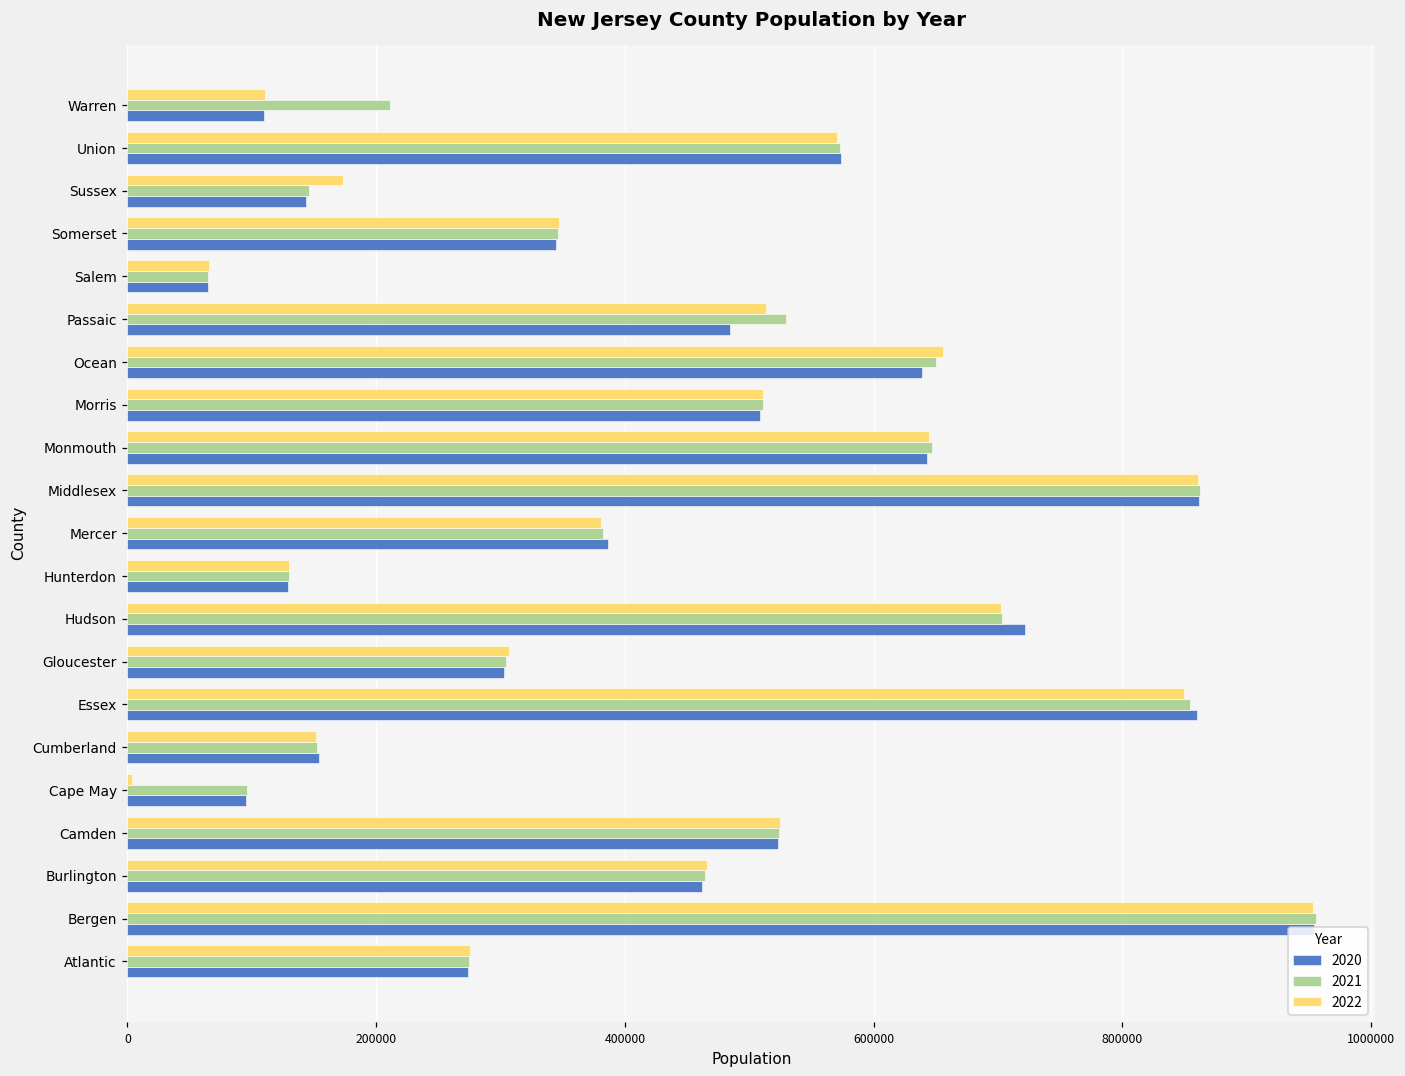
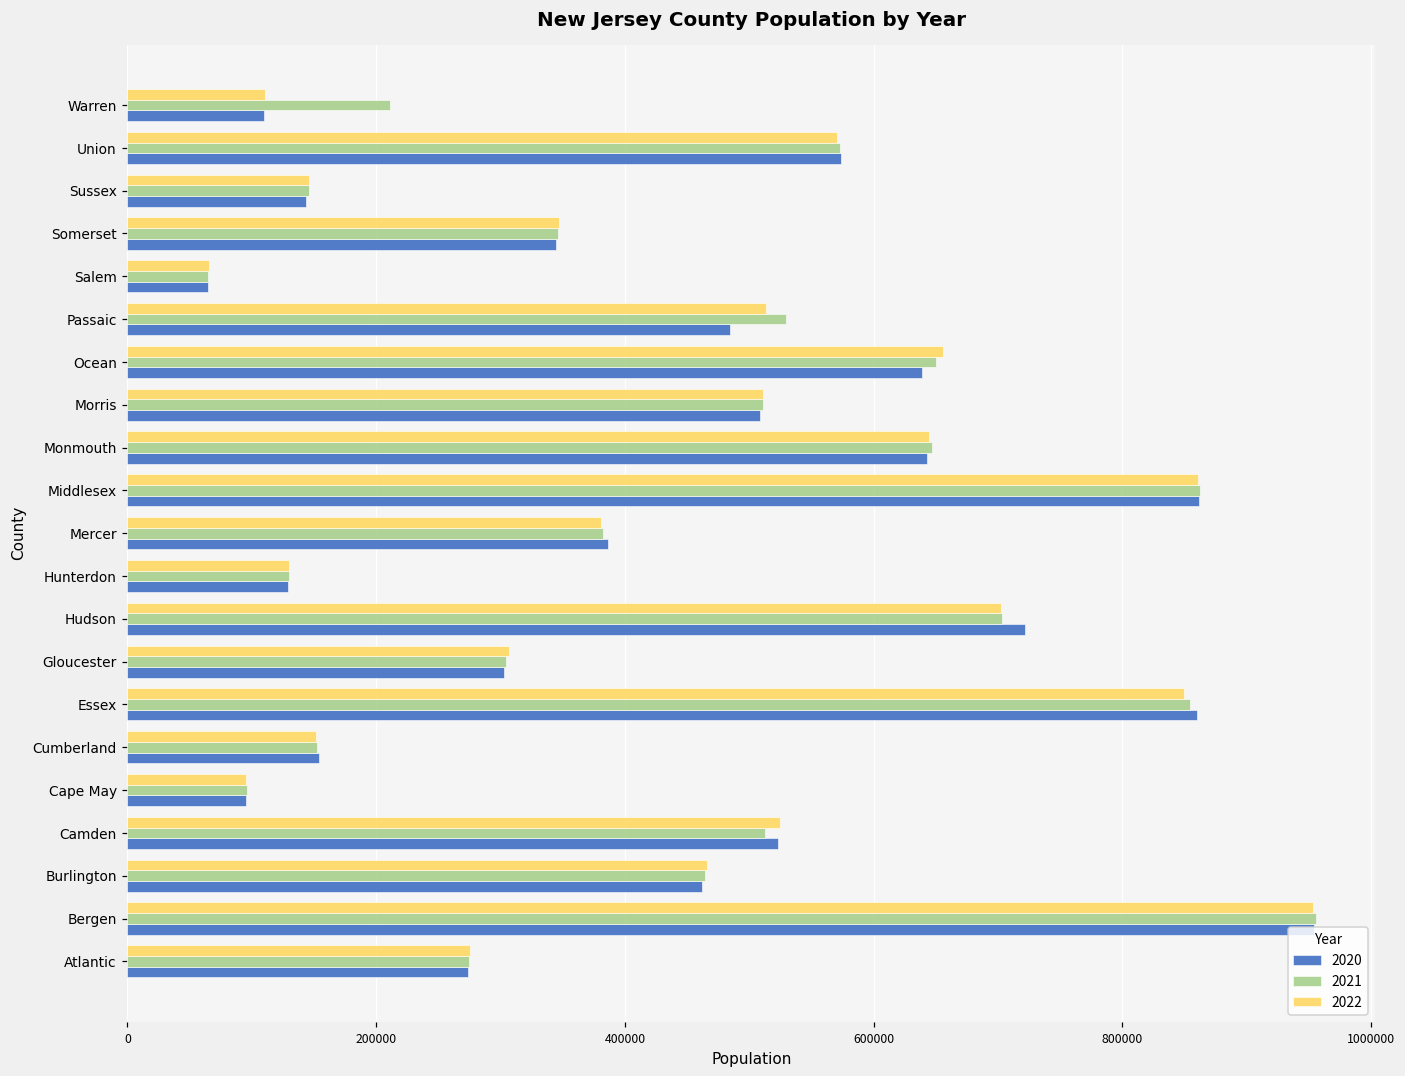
  {
    "2020": {
      "Warren": 110000,
      "Union": 574000,
      "Sussex": 144000,
      "Somerset": 345000,
      "Salem": 65000,
      "Passaic": 485000,
      "Ocean": 638000,
      "Morris": 508000,
      "Monmouth": 643000,
      "Middlesex": 861000,
      "Mercer": 386000,
      "Hunterdon": 129000,
      "Hudson": 722000,
      "Gloucester": 303000,
      "Essex": 860000,
      "Cumberland": 154000,
      "Cape May": 95000,
      "Camden": 523000,
      "Burlington": 462000,
      "Atlantic": 274000
    },
    "2021": {
      "Warren": 211000,
      "Union": 573000,
      "Sussex": 146000,
      "Somerset": 346000,
      "Salem": 65000,
      "Passaic": 530000,
      "Ocean": 650000,
      "Morris": 511000,
      "Monmouth": 647000,
      "Middlesex": 862000,
      "Mercer": 382000,
      "Hunterdon": 130000,
      "Hudson": 703000,
      "Gloucester": 305000,
      "Essex": 854000,
      "Cumberland": 152000,
      "Cape May": 96000,
-     "Camden": 524000,
+     "Camden": 513000,
      "Burlington": 464000,
      "Bergen": 955000,
      "Atlantic": 275000
    },
    "2022": {
      "Warren": 111000,
      "Union": 570000,
-     "Sussex": 174000,
+     "Sussex": 146000,
      "Somerset": 347000,
      "Salem": 65000,
      "Passaic": 514000,
      "Ocean": 656000,
      "Morris": 511000,
      "Monmouth": 644000,
      "Middlesex": 861000,
      "Mercer": 381000,
      "Hunterdon": 130000,
      "Hudson": 702000,
      "Gloucester": 307000,
      "Essex": 850000,
      "Cumberland": 151000,
-     "Cape May": 4000,
+     "Cape May": 95000,
      "Camden": 525000,
      "Burlington": 466000,
      "Bergen": 954000,
      "Atlantic": 275000
    }
  }
